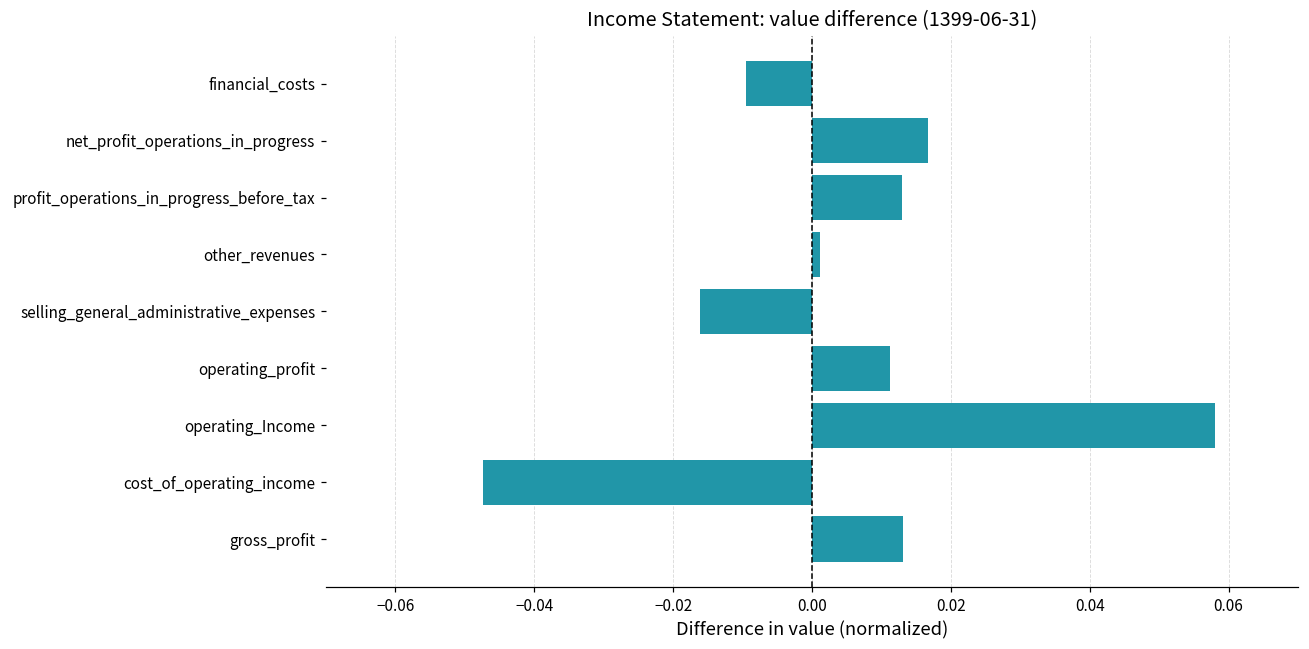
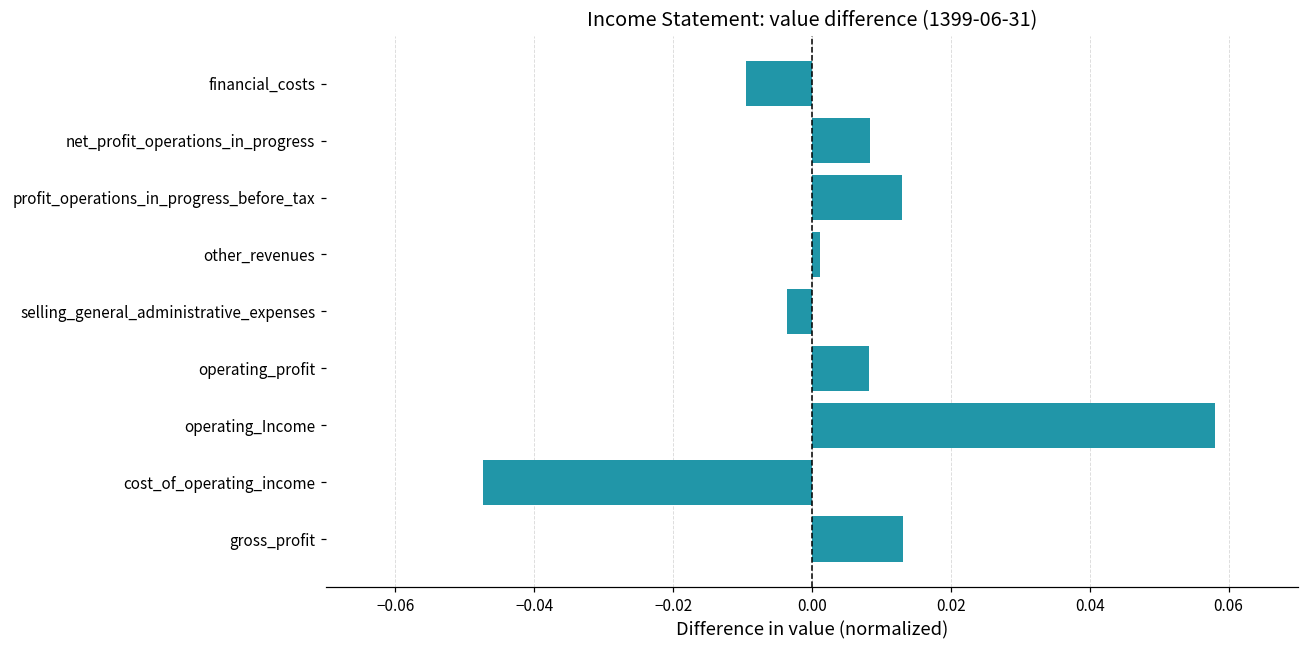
  {
    "financial_costs": -0.010,
-   "net_profit_operations_in_progress": 0.017,
+   "net_profit_operations_in_progress": 0.008,
    "profit_operations_in_progress_before_tax": 0.013,
    "other_revenues": 0.001,
-   "selling_general_administrative_expenses": -0.016,
-   "operating_profit": 0.011,
+   "selling_general_administrative_expenses": -0.004,
+   "operating_profit": 0.008,
    "operating_Income": 0.058,
    "cost_of_operating_income": -0.047,
    "gross_profit": 0.013
  }
